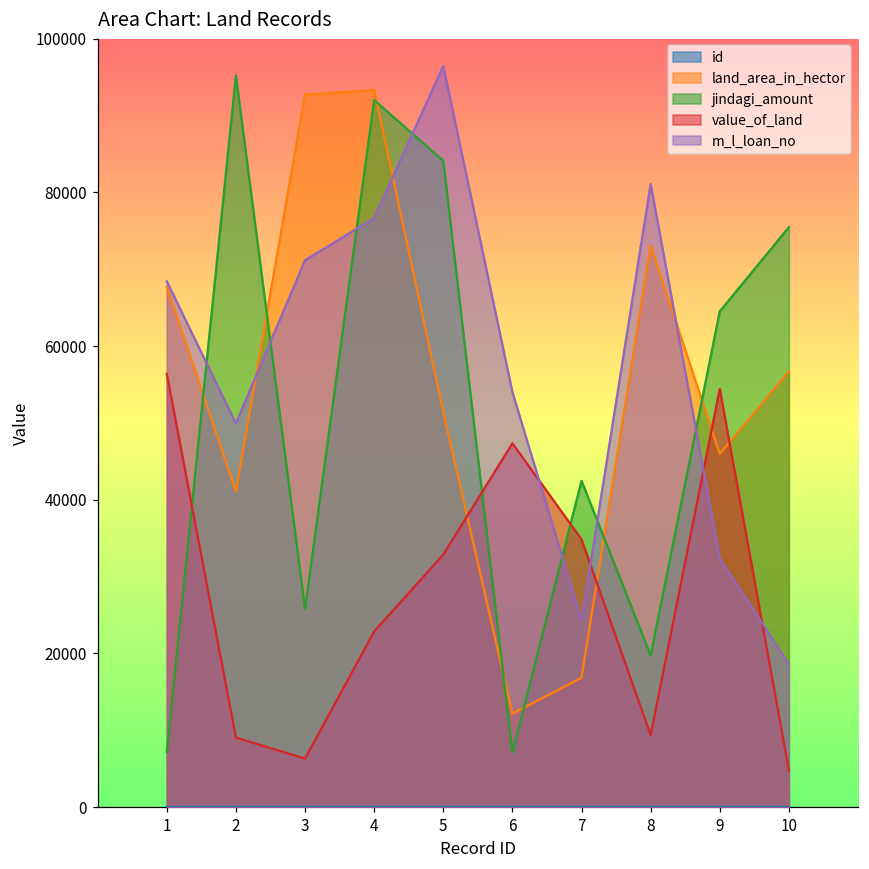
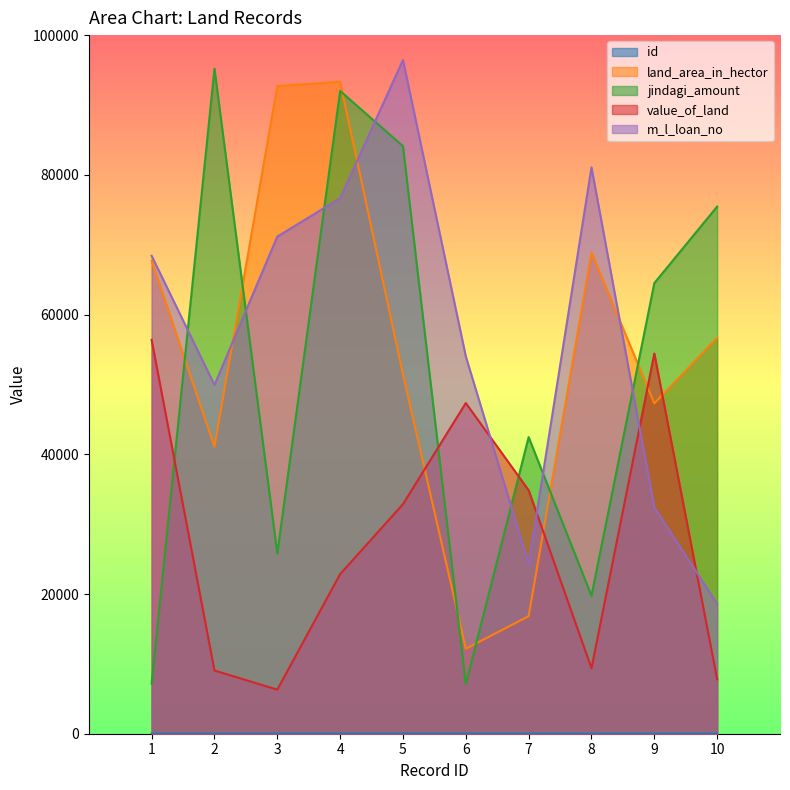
  {
    "id": {
      "1": 0,
      "2": 0,
      "3": 0,
      "4": 0,
      "5": 0,
      "6": 0,
      "7": 0,
      "8": 0,
      "9": 0,
      "10": 0
    },
    "land_area_in_hector": {
      "1": 68000,
      "2": 41000,
      "3": 93000,
      "4": 93000,
      "5": 51000,
      "6": 12000,
      "7": 17000,
-     "8": 73000,
-     "9": 46000,
+     "8": 69000,
+     "9": 47000,
      "10": 57000
    },
    "jindagi_amount": {
      "1": 7000,
      "2": 95000,
      "3": 26000,
      "4": 92000,
      "5": 84000,
      "6": 7000,
      "7": 42000,
      "8": 20000,
      "9": 65000,
      "10": 75000
    },
    "value_of_land": {
      "1": 56000,
      "2": 9000,
      "3": 6000,
      "4": 23000,
      "5": 33000,
      "6": 47000,
      "7": 35000,
      "8": 9000,
      "9": 54000,
-     "10": 5000
+     "10": 8000
    },
    "m_l_loan_no": {
      "1": 68000,
      "2": 50000,
      "3": 71000,
      "4": 77000,
      "5": 96000,
      "6": 54000,
      "7": 24000,
      "8": 81000,
      "9": 32000,
      "10": 19000
    }
  }
